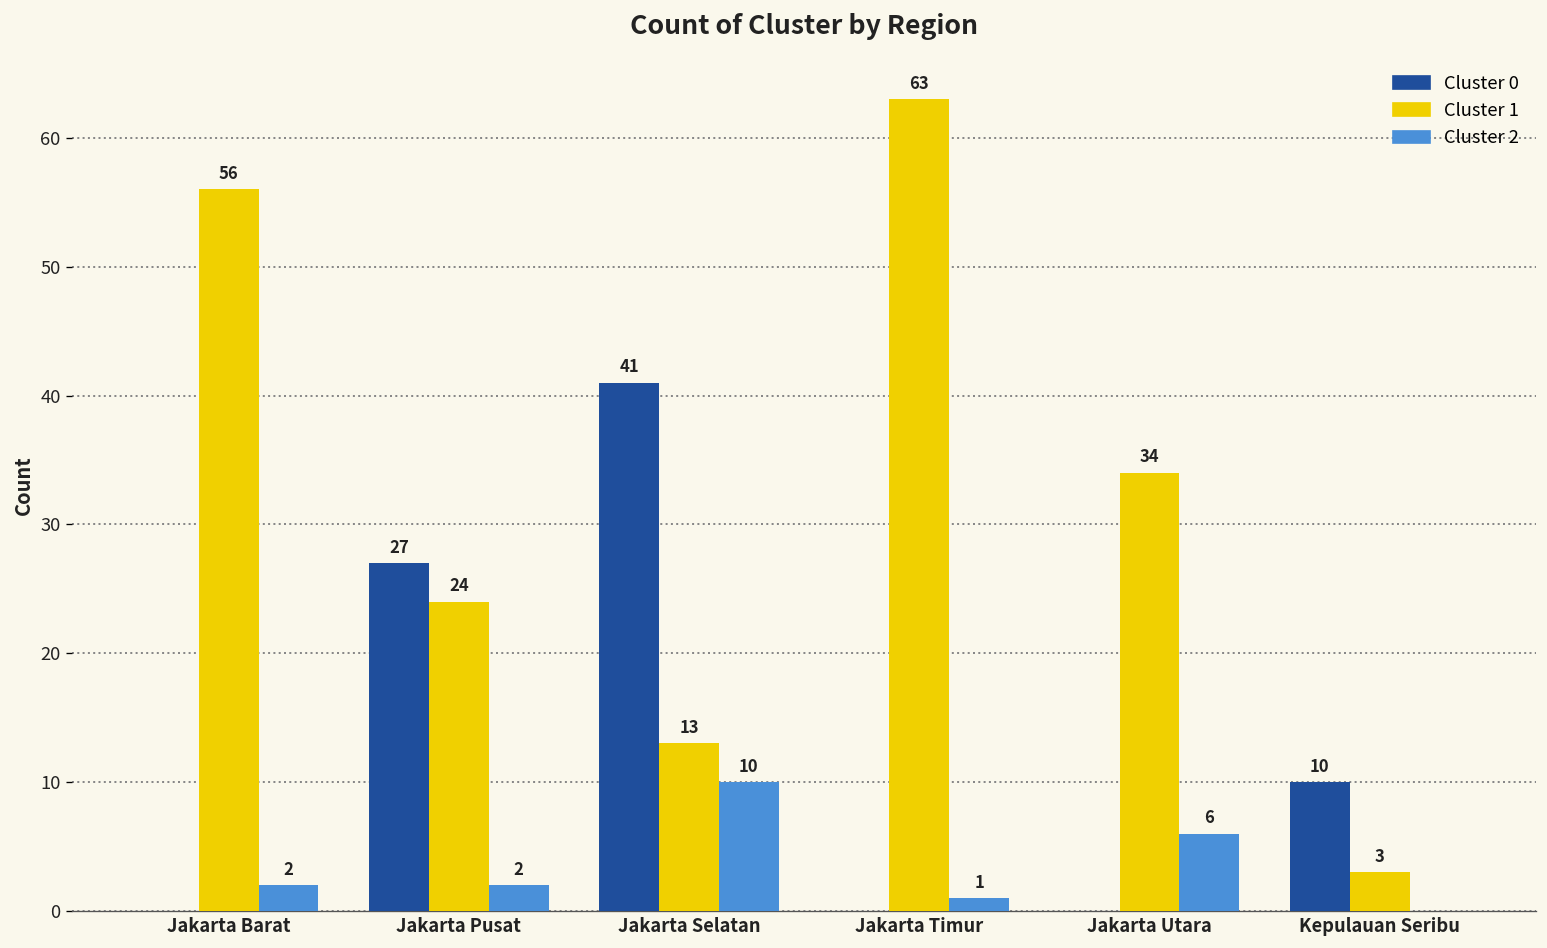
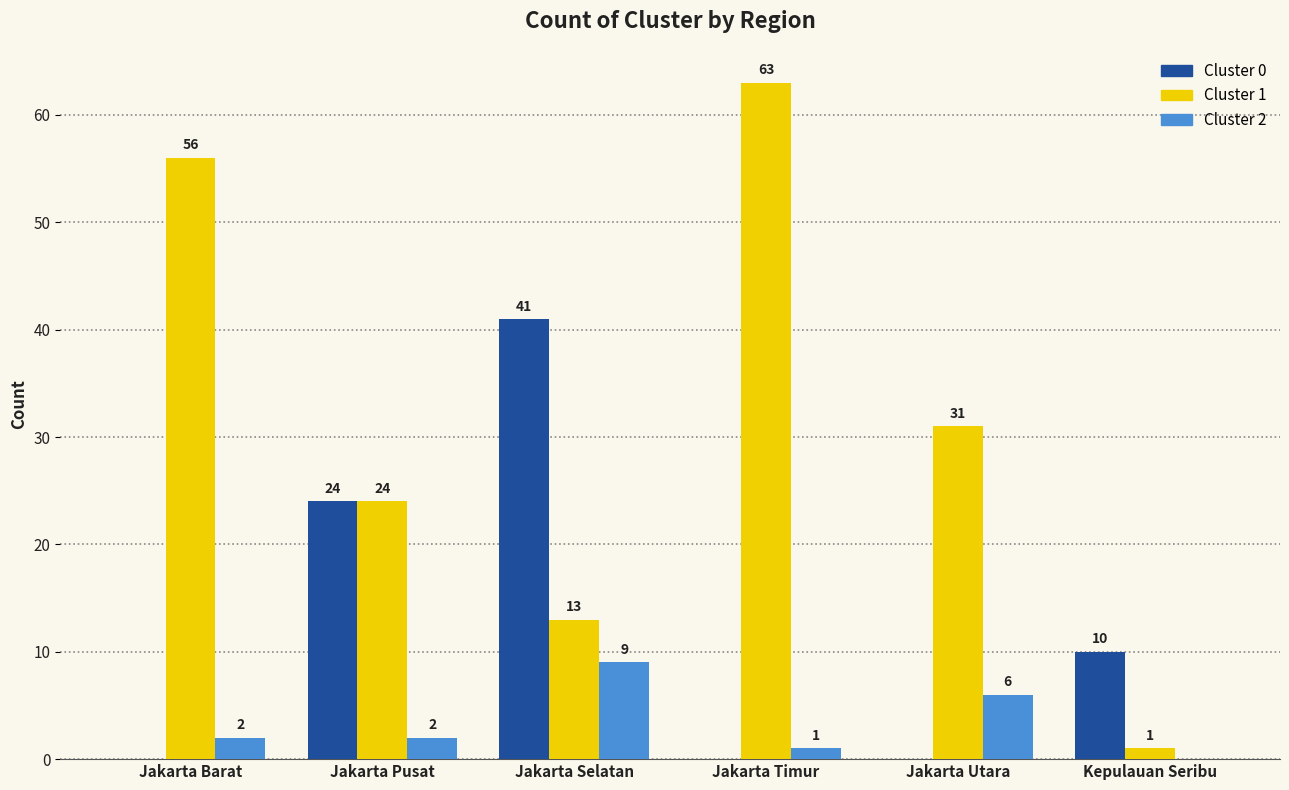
  {
    "Cluster 0": {
-     "Jakarta Pusat": 27,
+     "Jakarta Pusat": 24,
      "Jakarta Selatan": 41,
      "Kepulauan Seribu": 10
    },
    "Cluster 1": {
      "Jakarta Barat": 56,
      "Jakarta Pusat": 24,
      "Jakarta Selatan": 13,
      "Jakarta Timur": 63,
-     "Jakarta Utara": 34,
-     "Kepulauan Seribu": 3
+     "Jakarta Utara": 31,
+     "Kepulauan Seribu": 1
    },
    "Cluster 2": {
      "Jakarta Barat": 2,
      "Jakarta Pusat": 2,
-     "Jakarta Selatan": 10,
+     "Jakarta Selatan": 9,
      "Jakarta Timur": 1,
      "Jakarta Utara": 6
    }
  }
